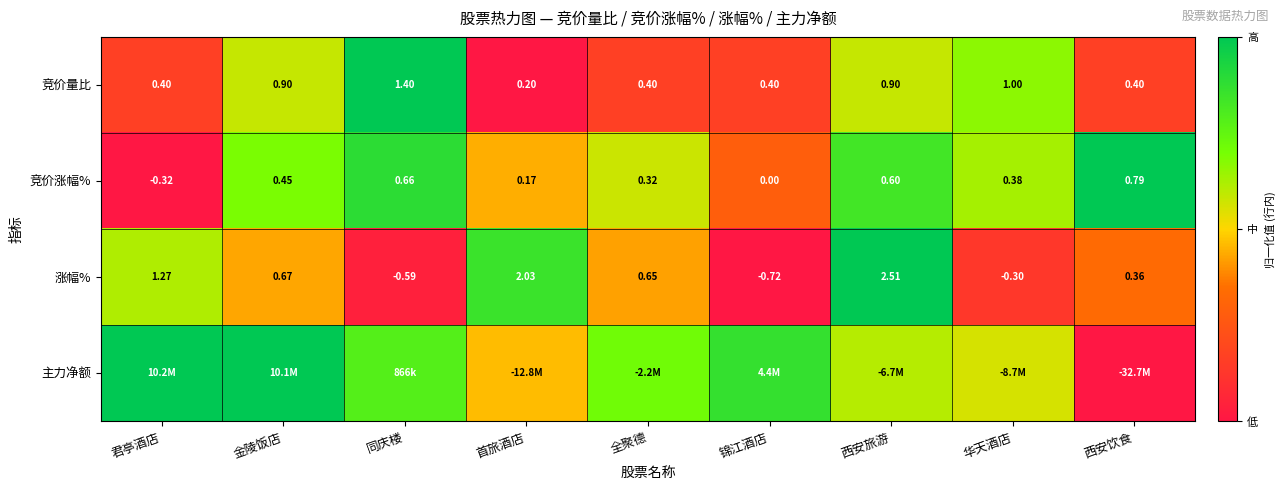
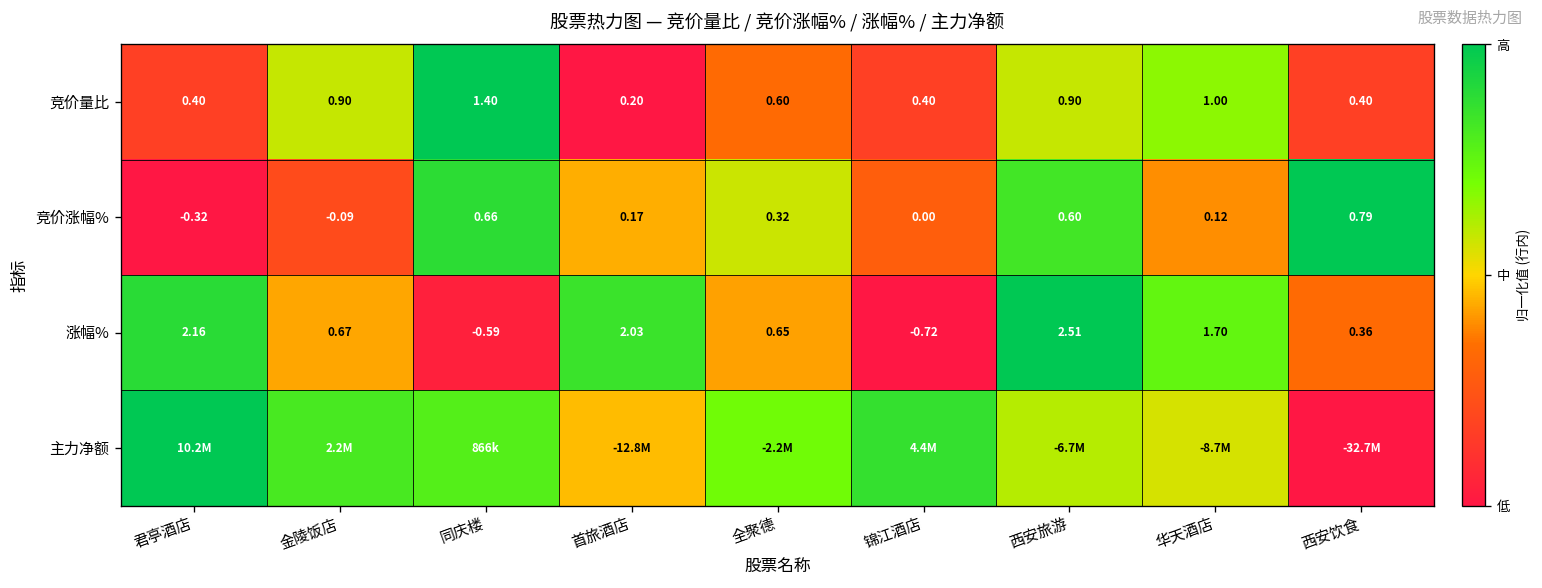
  {
    "竞价量比": {
      "君亭酒店": "0.40",
      "金陵饭店": "0.90",
      "同庆楼": "1.40",
      "首旅酒店": "0.20",
-     "全聚德": "0.40",
+     "全聚德": "0.60",
      "锦江酒店": "0.40",
      "西安旅游": "0.90",
      "华天酒店": "1.00",
      "西安饮食": "0.40"
    },
    "竞价涨幅%": {
      "君亭酒店": "-0.32",
-     "金陵饭店": "0.45",
+     "金陵饭店": "-0.09",
      "同庆楼": "0.66",
      "首旅酒店": "0.17",
      "全聚德": "0.32",
      "锦江酒店": "0.00",
      "西安旅游": "0.60",
-     "华天酒店": "0.38",
+     "华天酒店": "0.12",
      "西安饮食": "0.79"
    },
    "涨幅%": {
-     "君亭酒店": "1.27",
+     "君亭酒店": "2.16",
      "金陵饭店": "0.67",
      "同庆楼": "-0.59",
      "首旅酒店": "2.03",
      "全聚德": "0.65",
      "锦江酒店": "-0.72",
      "西安旅游": "2.51",
-     "华天酒店": "-0.30",
+     "华天酒店": "1.70",
      "西安饮食": "0.36"
    },
    "主力净额": {
      "君亭酒店": "10.2M",
-     "金陵饭店": "10.1M",
+     "金陵饭店": "2.2M",
      "同庆楼": "866k",
      "首旅酒店": "-12.8M",
      "全聚德": "-2.2M",
      "锦江酒店": "4.4M",
      "西安旅游": "-6.7M",
      "华天酒店": "-8.7M",
      "西安饮食": "-32.7M"
    }
  }
